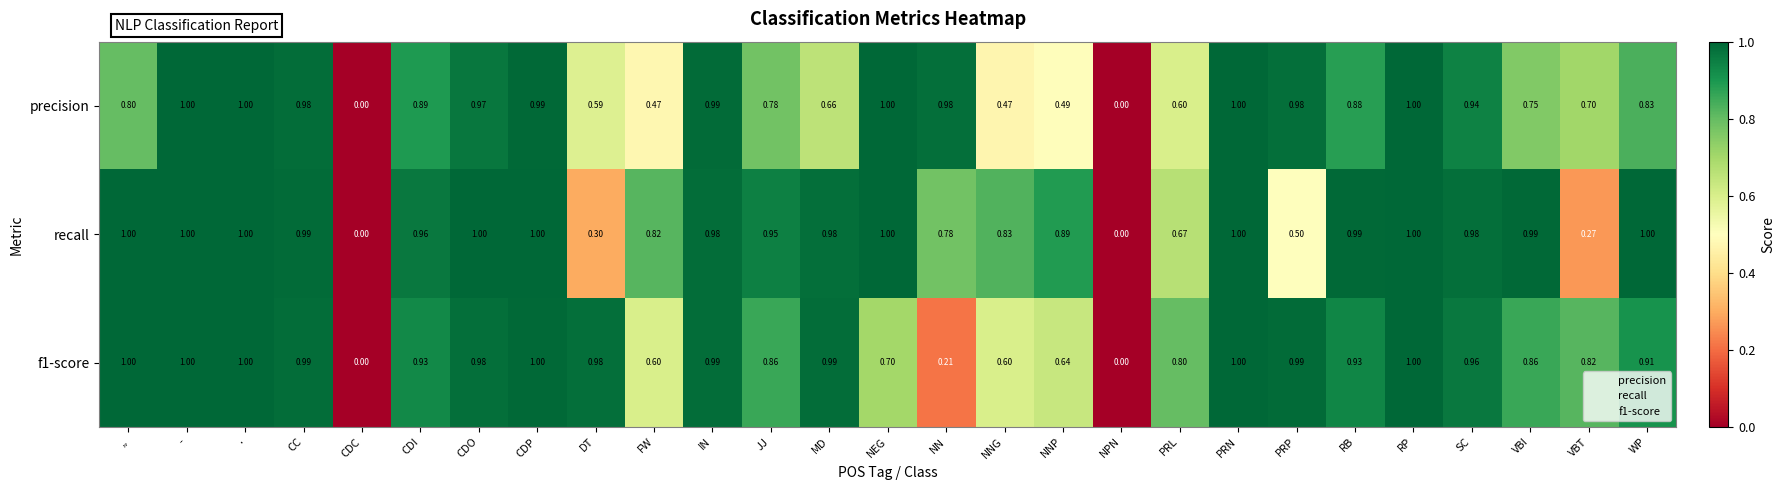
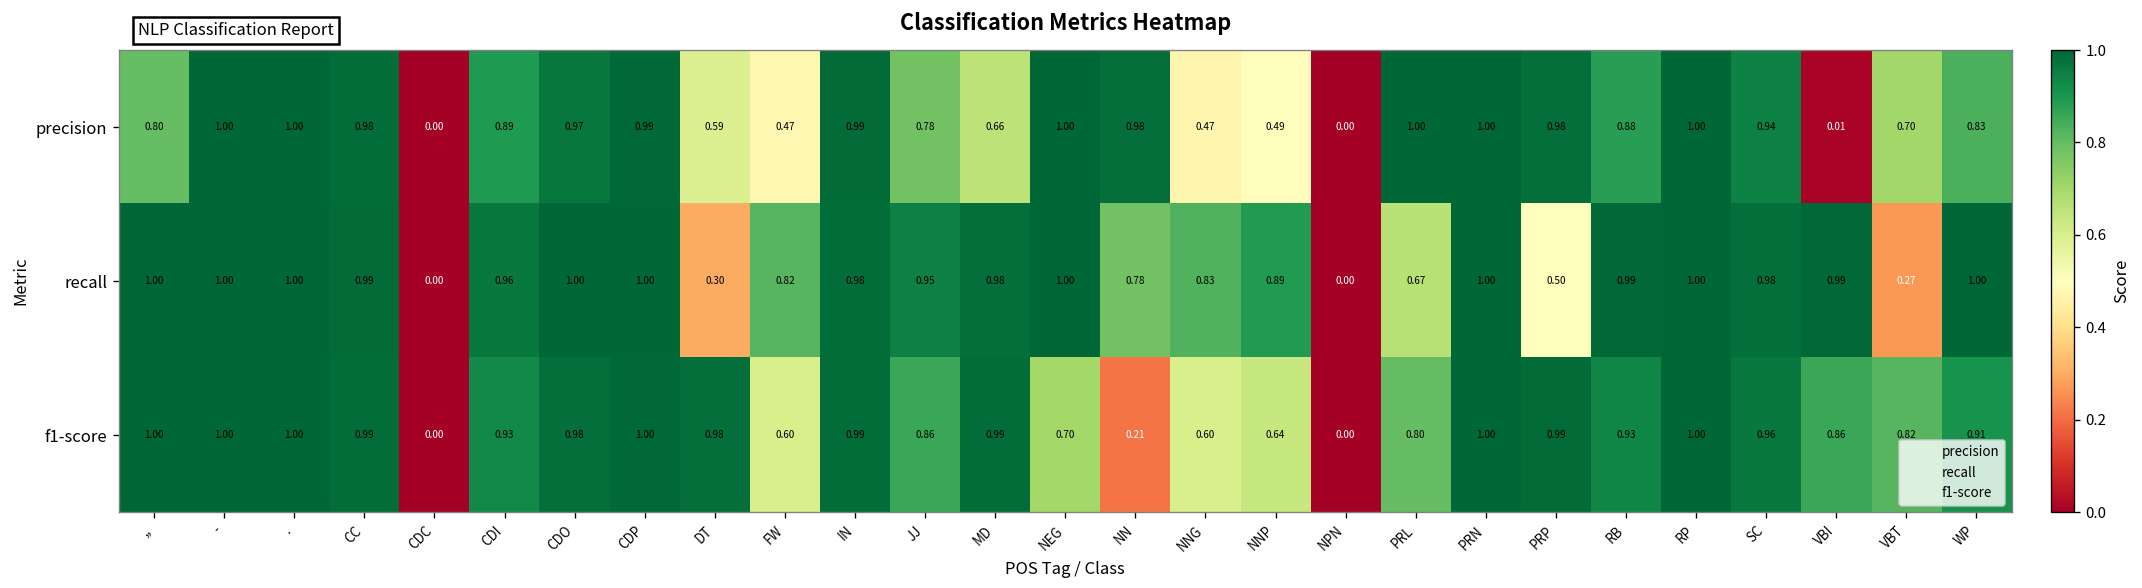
  {
    "precision": {
      ",,": 0.80,
      "-": 1.00,
      ".": 1.00,
      "CC": 0.98,
      "CDC": 0.00,
      "CDI": 0.89,
      "CDO": 0.97,
      "CDP": 0.99,
      "DT": 0.59,
      "FW": 0.47,
      "IN": 0.99,
      "JJ": 0.78,
      "MD": 0.66,
      "NEG": 1.00,
      "NN": 0.98,
      "NNG": 0.47,
      "NNP": 0.49,
      "NPN": 0.00,
-     "PRL": 0.60,
+     "PRL": 1.00,
      "PRN": 1.00,
      "PRP": 0.98,
      "RB": 0.88,
      "RP": 1.00,
      "SC": 0.94,
-     "VBI": 0.75,
+     "VBI": 0.01,
      "VBT": 0.70,
      "WP": 0.83
    },
    "recall": {
      ",,": 1.00,
      "-": 1.00,
      ".": 1.00,
      "CC": 0.99,
      "CDC": 0.00,
      "CDI": 0.96,
      "CDO": 1.00,
      "CDP": 1.00,
      "DT": 0.30,
      "FW": 0.82,
      "IN": 0.98,
      "JJ": 0.95,
      "MD": 0.98,
      "NEG": 1.00,
      "NN": 0.78,
      "NNG": 0.83,
      "NNP": 0.89,
      "NPN": 0.00,
      "PRL": 0.67,
      "PRN": 1.00,
      "PRP": 0.50,
      "RB": 0.99,
      "RP": 1.00,
      "SC": 0.98,
      "VBI": 0.99,
      "VBT": 0.27,
      "WP": 1.00
    },
    "f1-score": {
      ",,": 1.00,
      "-": 1.00,
      ".": 1.00,
      "CC": 0.99,
      "CDC": 0.00,
      "CDI": 0.93,
      "CDO": 0.98,
      "CDP": 1.00,
      "DT": 0.98,
      "FW": 0.60,
      "IN": 0.99,
      "JJ": 0.86,
      "MD": 0.99,
      "NEG": 0.70,
      "NN": 0.21,
      "NNG": 0.60,
      "NNP": 0.64,
      "NPN": 0.00,
      "PRL": 0.80,
      "PRN": 1.00,
      "PRP": 0.99,
      "RB": 0.93,
      "RP": 1.00,
      "SC": 0.96,
      "VBI": 0.86,
      "VBT": 0.82,
      "WP": 0.91
    }
  }
